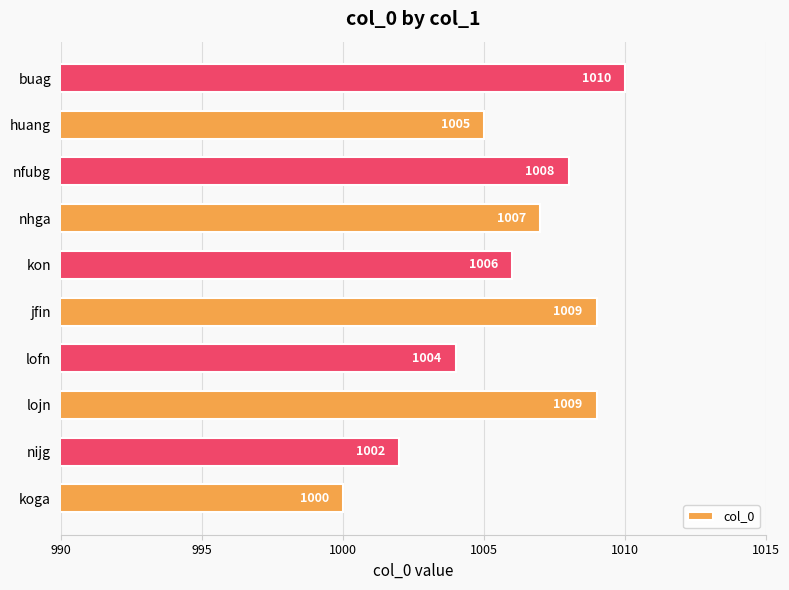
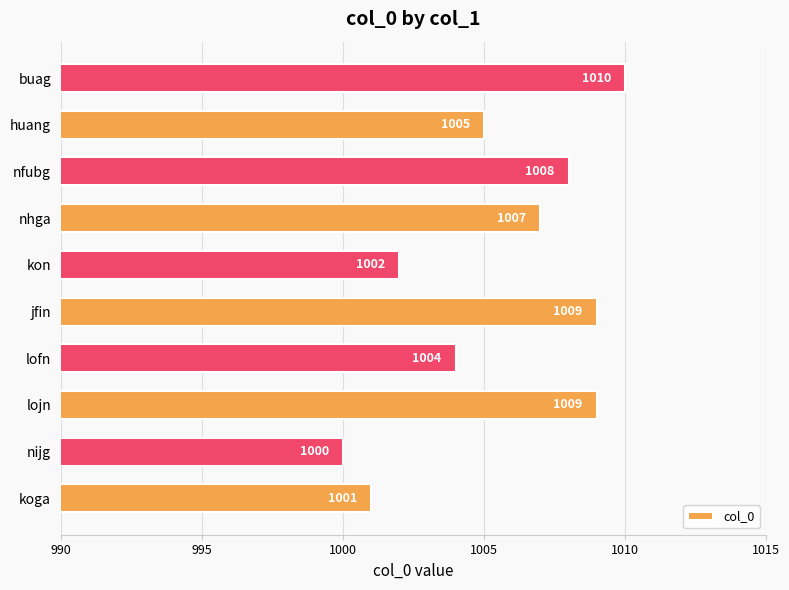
  {
    "buag": 1010,
    "huang": 1005,
    "nfubg": 1008,
    "nhga": 1007,
-   "kon": 1006,
+   "kon": 1002,
    "jfin": 1009,
    "lofn": 1004,
    "lojn": 1009,
-   "nijg": 1002,
-   "koga": 1000
+   "nijg": 1000,
+   "koga": 1001
  }
